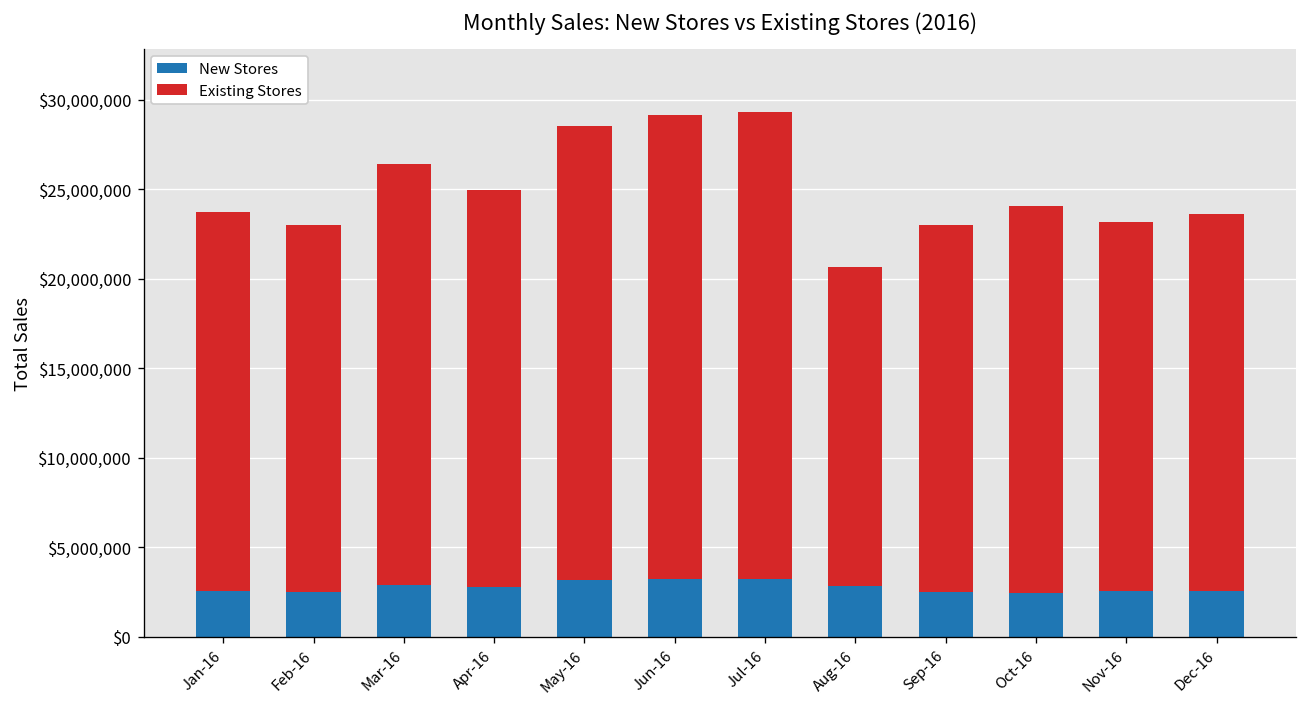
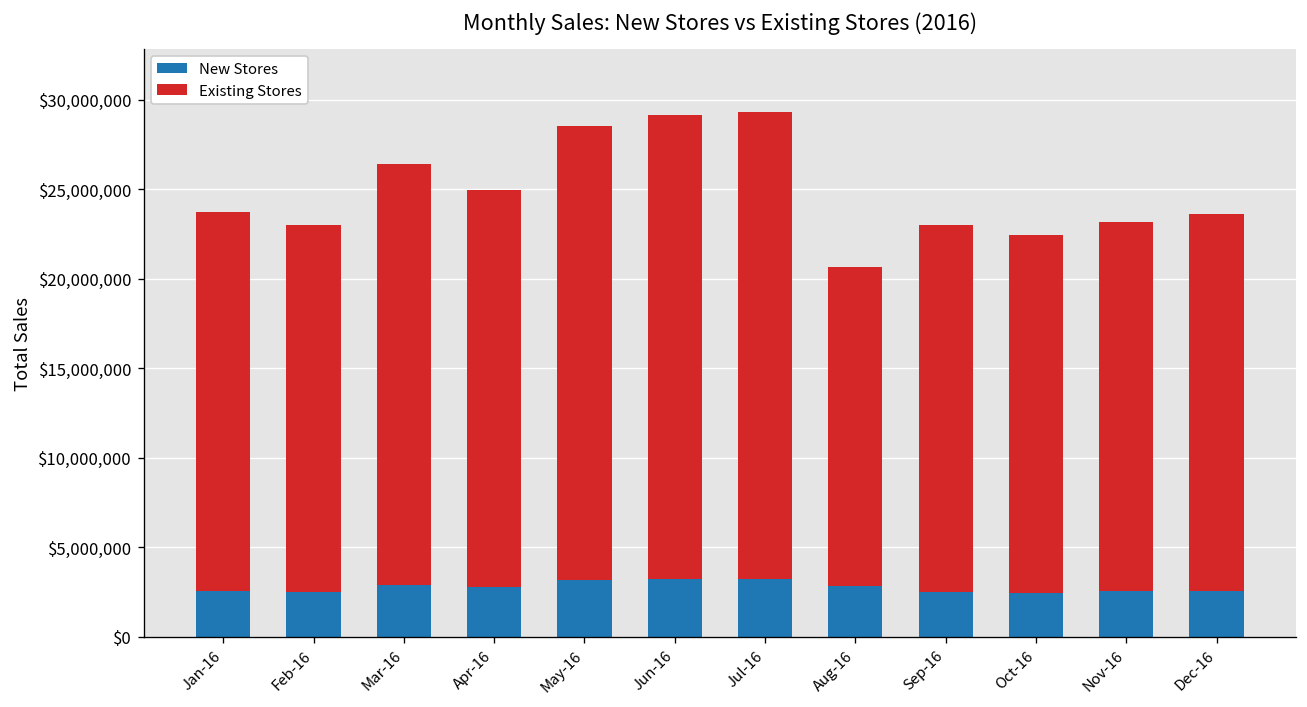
  {
    "New Stores": {
      "Jan-16": "$2,600,000",
      "Feb-16": "$2,500,000",
      "Mar-16": "$2,900,000",
      "Apr-16": "$2,800,000",
      "May-16": "$3,100,000",
      "Jun-16": "$3,200,000",
      "Jul-16": "$3,200,000",
      "Aug-16": "$2,900,000",
      "Sep-16": "$2,500,000",
      "Oct-16": "$2,500,000",
      "Nov-16": "$2,600,000",
      "Dec-16": "$2,500,000"
    },
    "Existing Stores": {
      "Jan-16": "$21,100,000",
      "Feb-16": "$20,500,000",
      "Mar-16": "$23,500,000",
      "Apr-16": "$22,200,000",
      "May-16": "$25,400,000",
      "Jun-16": "$26,000,000",
      "Jul-16": "$26,100,000",
      "Aug-16": "$17,800,000",
      "Sep-16": "$20,500,000",
-     "Oct-16": "$21,600,000",
+     "Oct-16": "$20,000,000",
      "Nov-16": "$20,600,000",
      "Dec-16": "$21,100,000"
    }
  }
